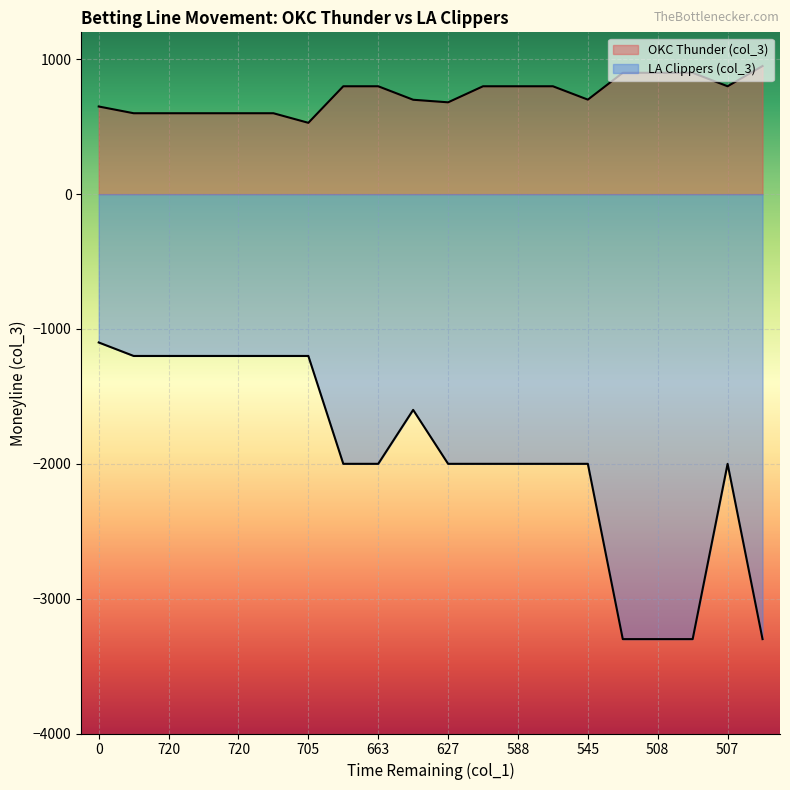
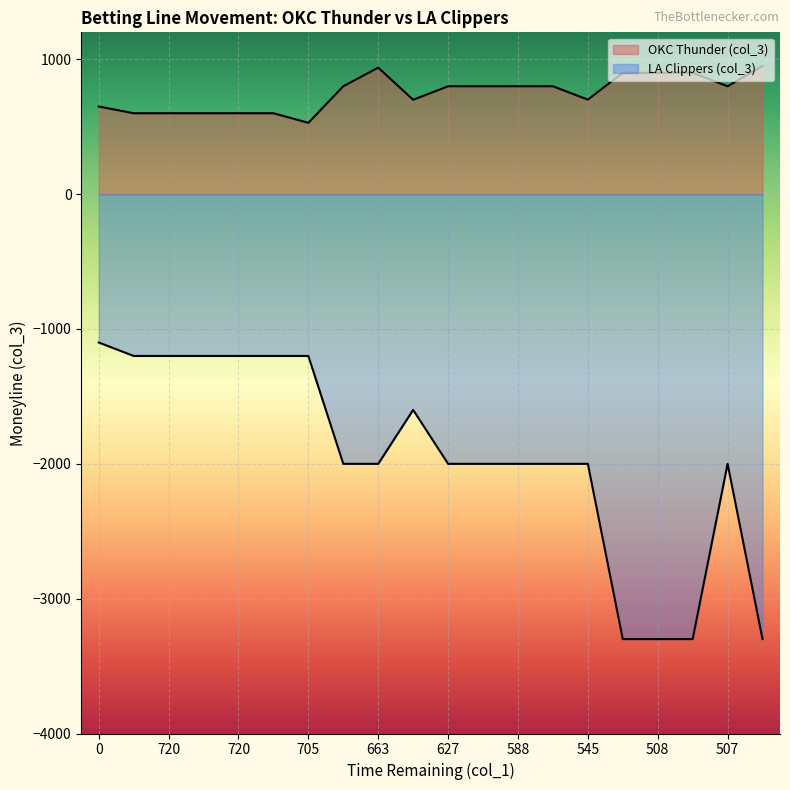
  {
    "OKC Thunder (col_3)": {
      "0": 650,
      "705": 530,
-     "663": 800,
-     "627": 680,
+     "663": 940,
+     "627": 800,
      "588": 800,
      "545": 700,
      "507": 800
    }
  }
